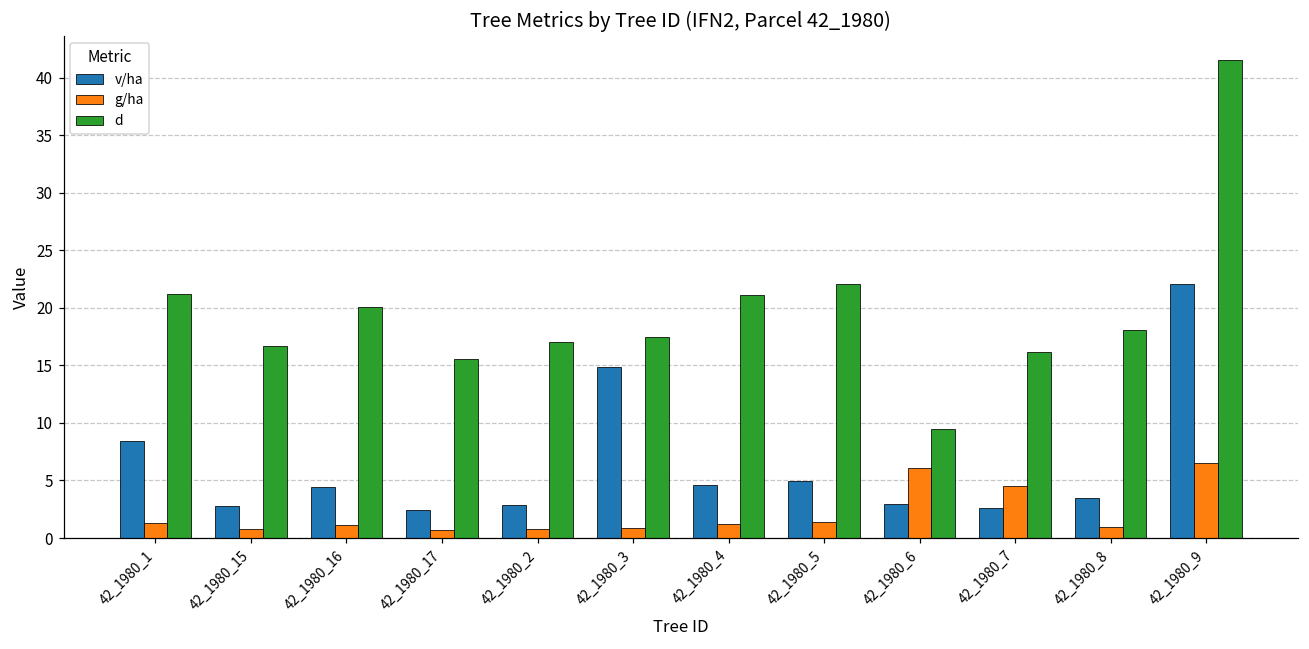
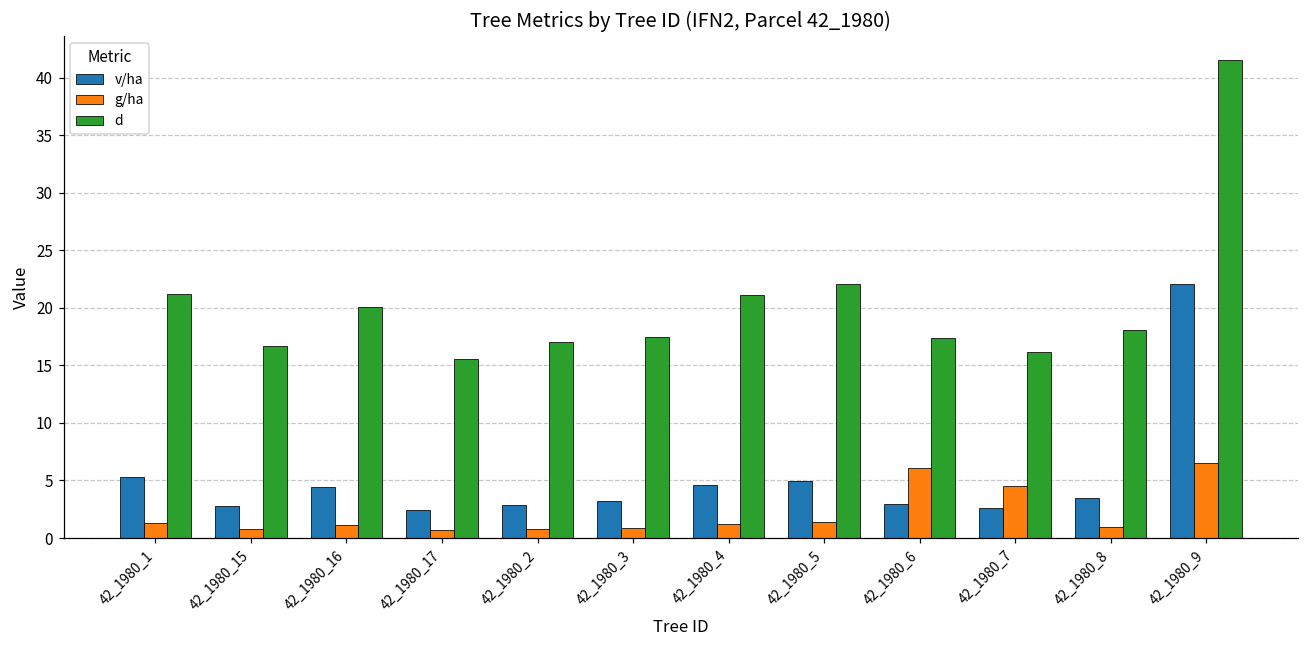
  {
    "v/ha": {
-     "42_1980_1": 8.4,
+     "42_1980_1": 5.3,
      "42_1980_15": 2.8,
      "42_1980_16": 4.5,
      "42_1980_17": 2.4,
      "42_1980_2": 2.9,
-     "42_1980_3": 14.9,
+     "42_1980_3": 3.3,
      "42_1980_4": 4.6,
      "42_1980_5": 5.0,
      "42_1980_6": 3.0,
      "42_1980_7": 2.6,
      "42_1980_8": 3.5,
      "42_1980_9": 22.1
    },
    "g/ha": {
      "42_1980_1": 1.3,
      "42_1980_15": 0.8,
      "42_1980_16": 1.1,
      "42_1980_17": 0.7,
      "42_1980_2": 0.8,
      "42_1980_3": 0.9,
      "42_1980_4": 1.3,
      "42_1980_5": 1.4,
      "42_1980_6": 6.1,
      "42_1980_7": 4.5,
      "42_1980_8": 0.9,
      "42_1980_9": 6.5
    },
    "d": {
      "42_1980_1": 21.2,
      "42_1980_15": 16.7,
      "42_1980_16": 20.1,
      "42_1980_17": 15.5,
      "42_1980_2": 17.0,
      "42_1980_3": 17.5,
      "42_1980_4": 21.1,
      "42_1980_5": 22.1,
-     "42_1980_6": 9.5,
+     "42_1980_6": 17.4,
      "42_1980_7": 16.2,
      "42_1980_8": 18.1,
      "42_1980_9": 41.5
    }
  }
